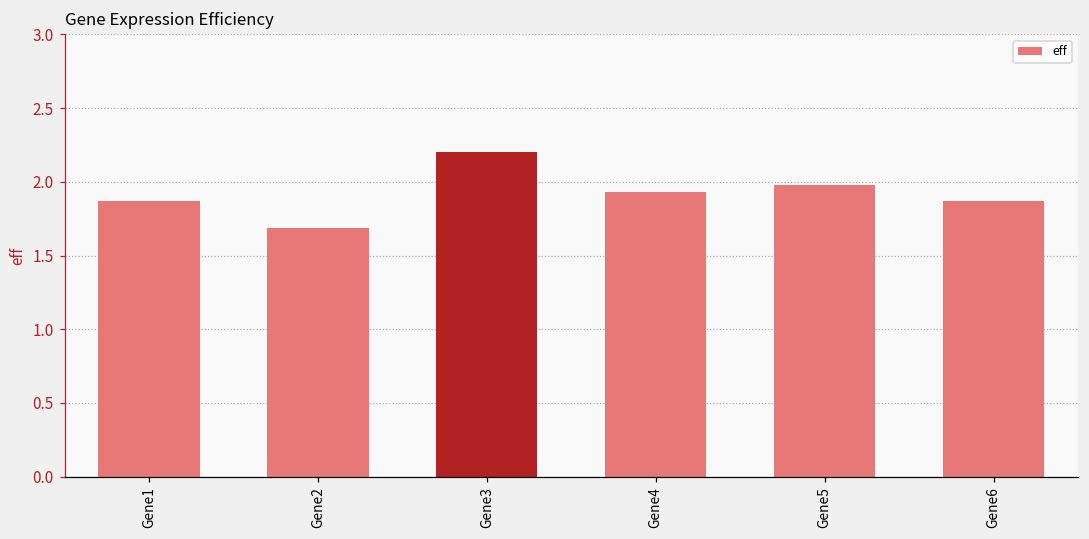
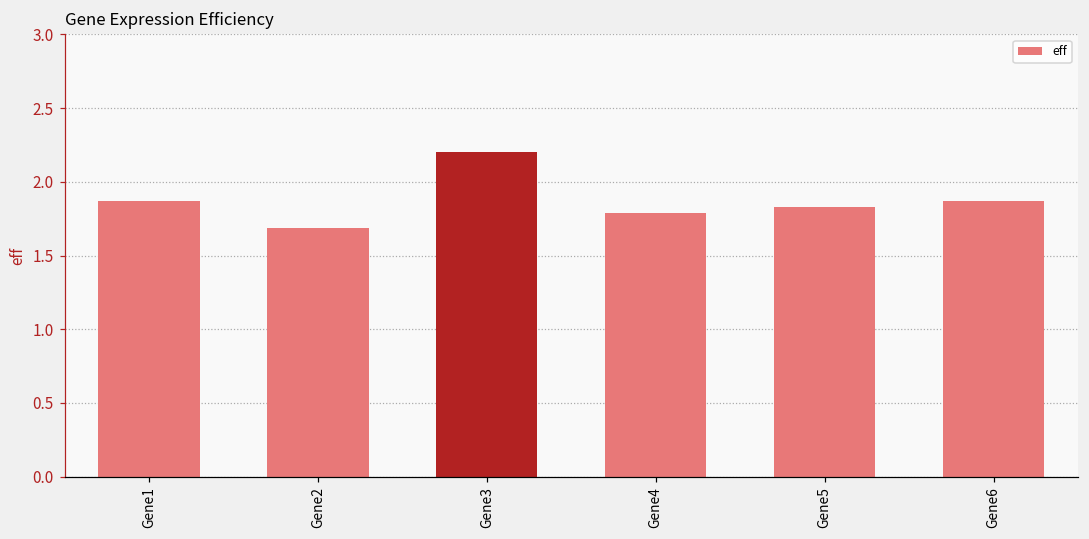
  {
    "Gene1": 1.87,
    "Gene2": 1.69,
    "Gene3": 2.20,
-   "Gene4": 1.93,
-   "Gene5": 1.98,
+   "Gene4": 1.79,
+   "Gene5": 1.83,
    "Gene6": 1.87
  }
